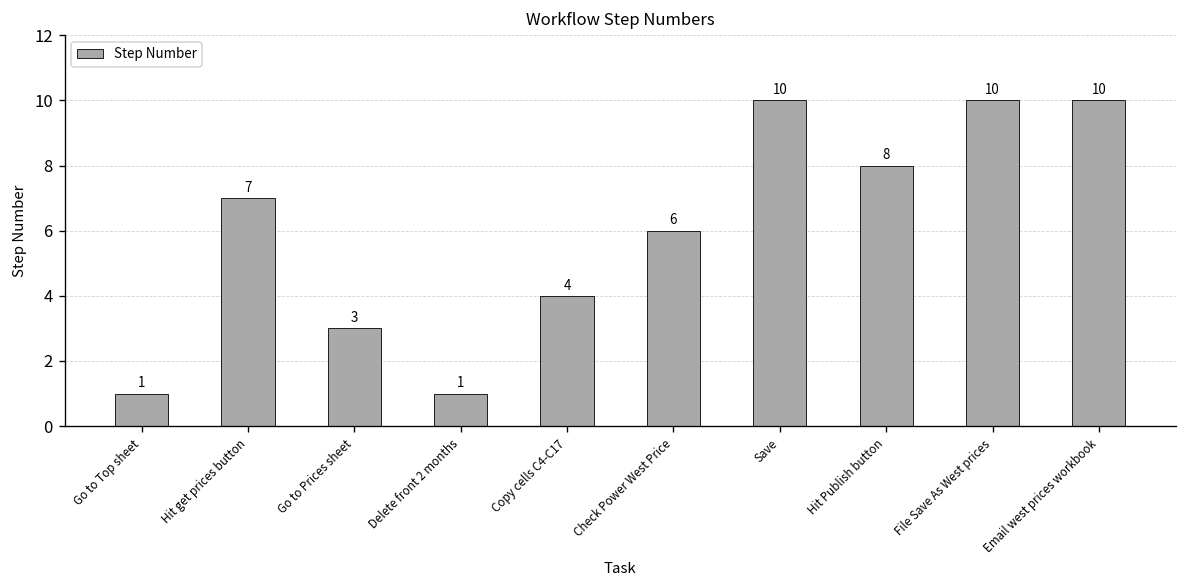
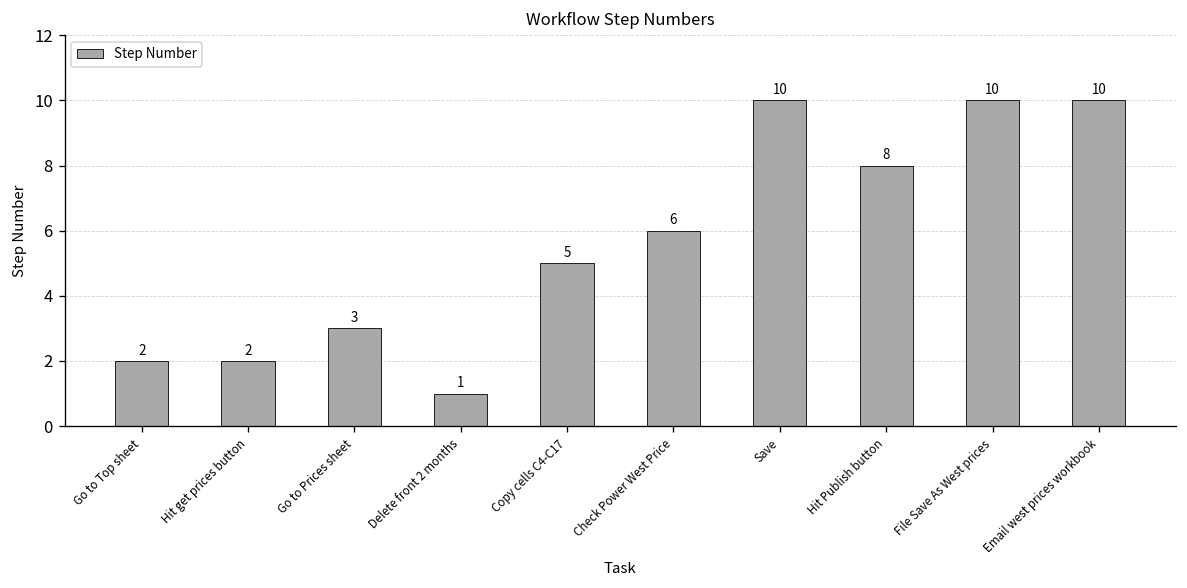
  {
-   "Go to Top sheet": 1,
-   "Hit get prices button": 7,
+   "Go to Top sheet": 2,
+   "Hit get prices button": 2,
    "Go to Prices sheet": 3,
    "Delete front 2 months": 1,
-   "Copy cells C4-C17": 4,
+   "Copy cells C4-C17": 5,
    "Check Power West Price": 6,
    "Save": 10,
    "Hit Publish button": 8,
    "File Save As West prices": 10,
    "Email west prices workbook": 10
  }
